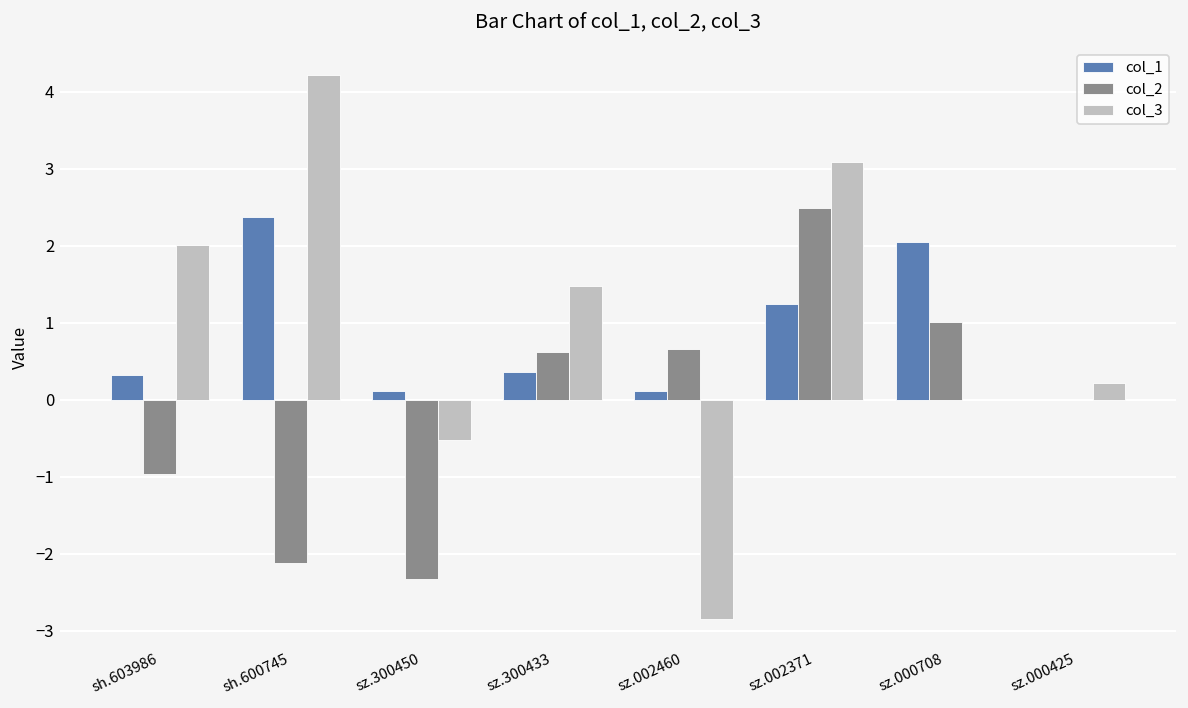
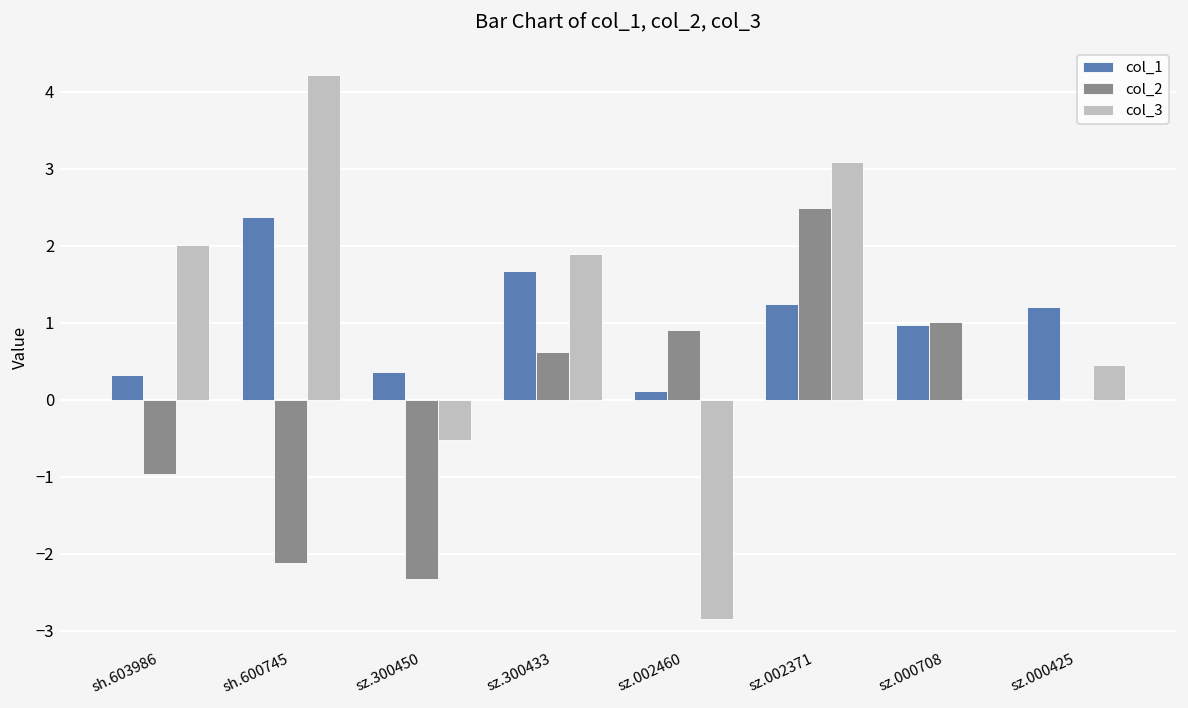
  {
    "col_1": {
      "sh.603986": 0.3,
      "sh.600745": 2.4,
-     "sz.300450": 0.1,
-     "sz.300433": 0.4,
+     "sz.300450": 0.4,
+     "sz.300433": 1.7,
      "sz.002460": 0.1,
      "sz.002371": 1.2,
-     "sz.000708": 2.0,
-     "sz.000425": 0.0
+     "sz.000708": 1.0,
+     "sz.000425": 1.2
    },
    "col_2": {
      "sh.603986": -1.0,
      "sh.600745": -2.1,
      "sz.300450": -2.3,
      "sz.300433": 0.6,
-     "sz.002460": 0.7,
+     "sz.002460": 0.9,
      "sz.002371": 2.5,
      "sz.000708": 1.0,
      "sz.000425": 0.0
    },
    "col_3": {
      "sh.603986": 2.0,
      "sh.600745": 4.2,
      "sz.300450": -0.5,
-     "sz.300433": 1.5,
+     "sz.300433": 1.9,
      "sz.002460": -2.8,
      "sz.002371": 3.1,
      "sz.000708": 0.0,
-     "sz.000425": 0.2
+     "sz.000425": 0.4
    }
  }
